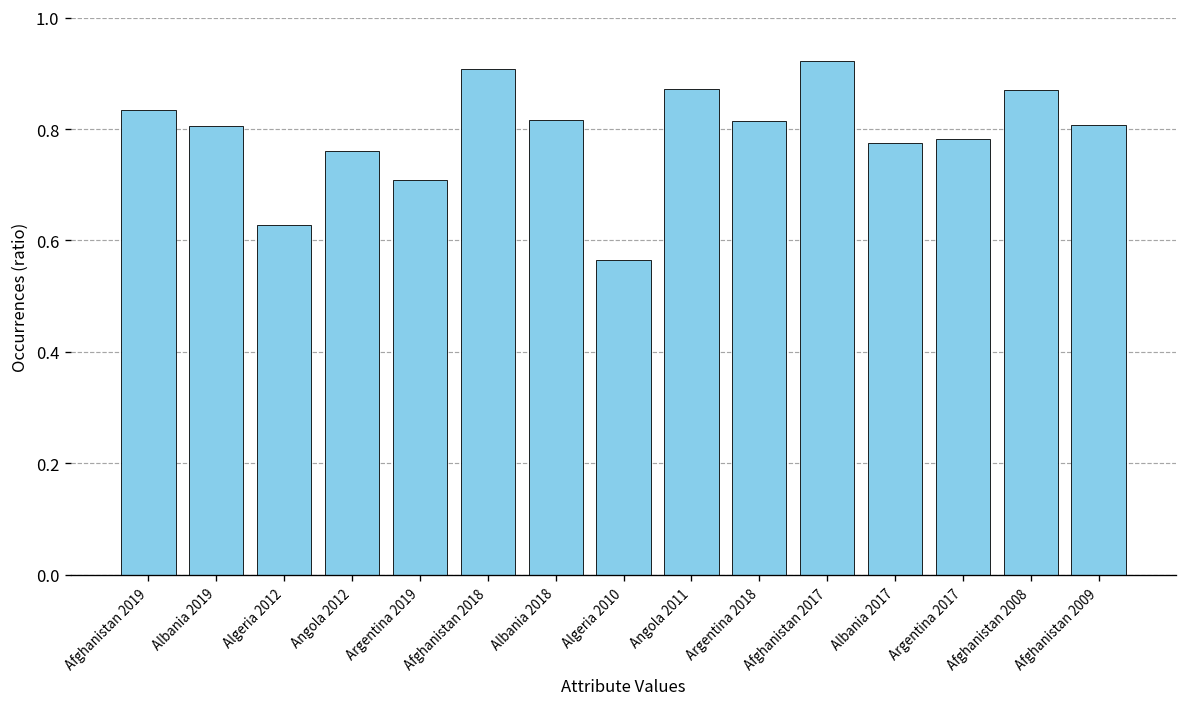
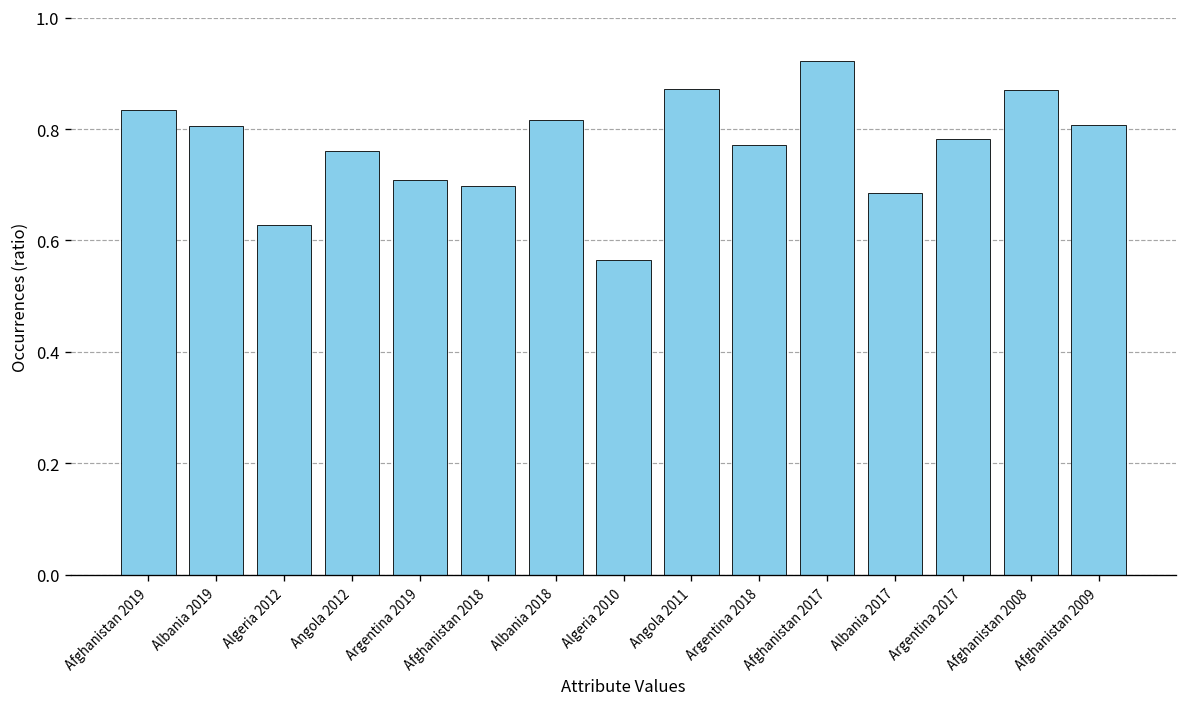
  {
    "Afghanistan 2019": 0.83,
    "Albania 2019": 0.81,
    "Algeria 2012": 0.63,
    "Angola 2012": 0.76,
    "Argentina 2019": 0.71,
-   "Afghanistan 2018": 0.91,
+   "Afghanistan 2018": 0.70,
    "Albania 2018": 0.82,
    "Algeria 2010": 0.56,
    "Angola 2011": 0.87,
-   "Argentina 2018": 0.82,
+   "Argentina 2018": 0.77,
    "Afghanistan 2017": 0.92,
-   "Albania 2017": 0.77,
+   "Albania 2017": 0.68,
    "Argentina 2017": 0.78,
    "Afghanistan 2008": 0.87,
    "Afghanistan 2009": 0.81
  }
